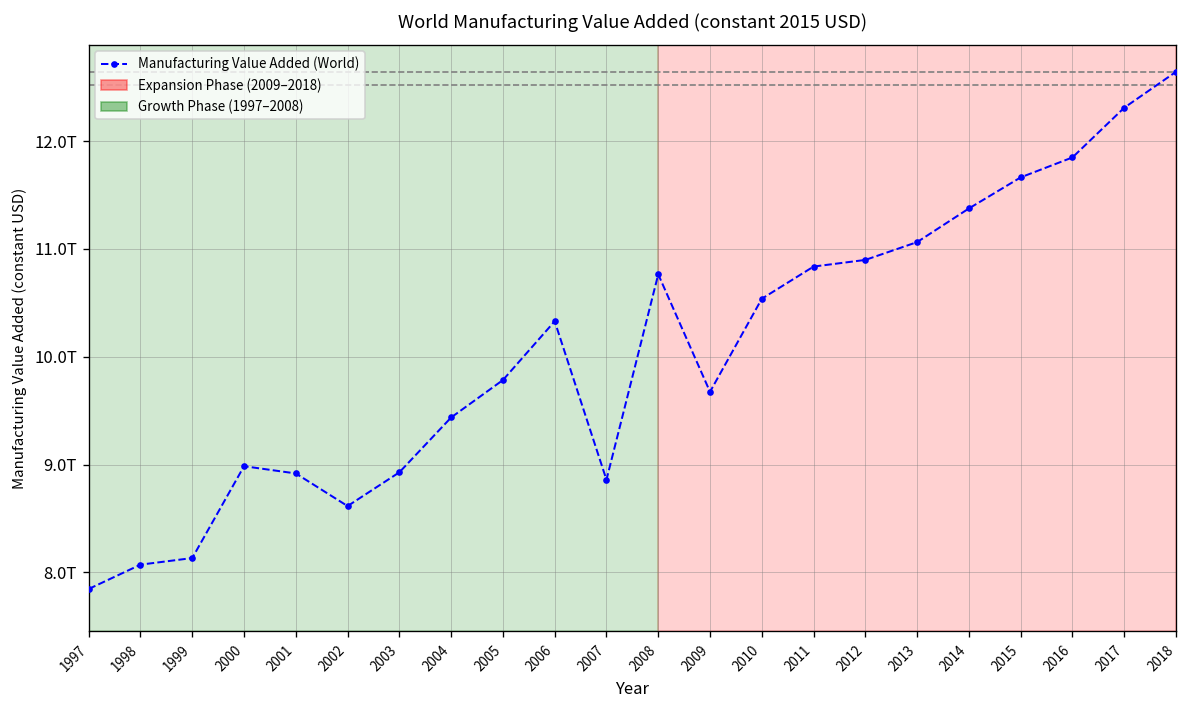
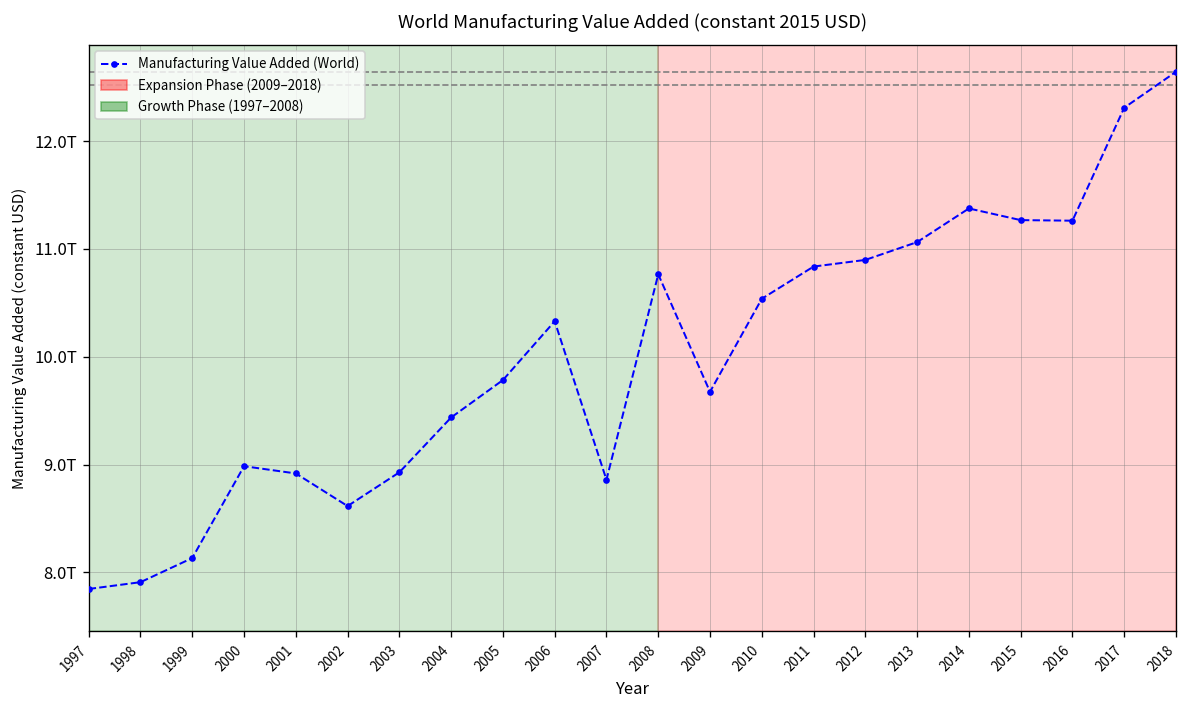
  {
    "1997": "7.8T",
-   "1998": "8.1T",
+   "1998": "7.9T",
    "1999": "8.1T",
    "2000": "9.0T",
    "2001": "8.9T",
    "2002": "8.6T",
    "2003": "8.9T",
    "2004": "9.4T",
    "2005": "9.8T",
    "2006": "10.3T",
    "2007": "8.9T",
    "2008": "10.8T",
    "2009": "9.7T",
    "2010": "10.5T",
    "2011": "10.8T",
    "2012": "10.9T",
    "2013": "11.1T",
    "2014": "11.4T",
-   "2015": "11.7T",
-   "2016": "11.8T",
+   "2015": "11.3T",
+   "2016": "11.3T",
    "2017": "12.3T",
    "2018": "12.6T"
  }
